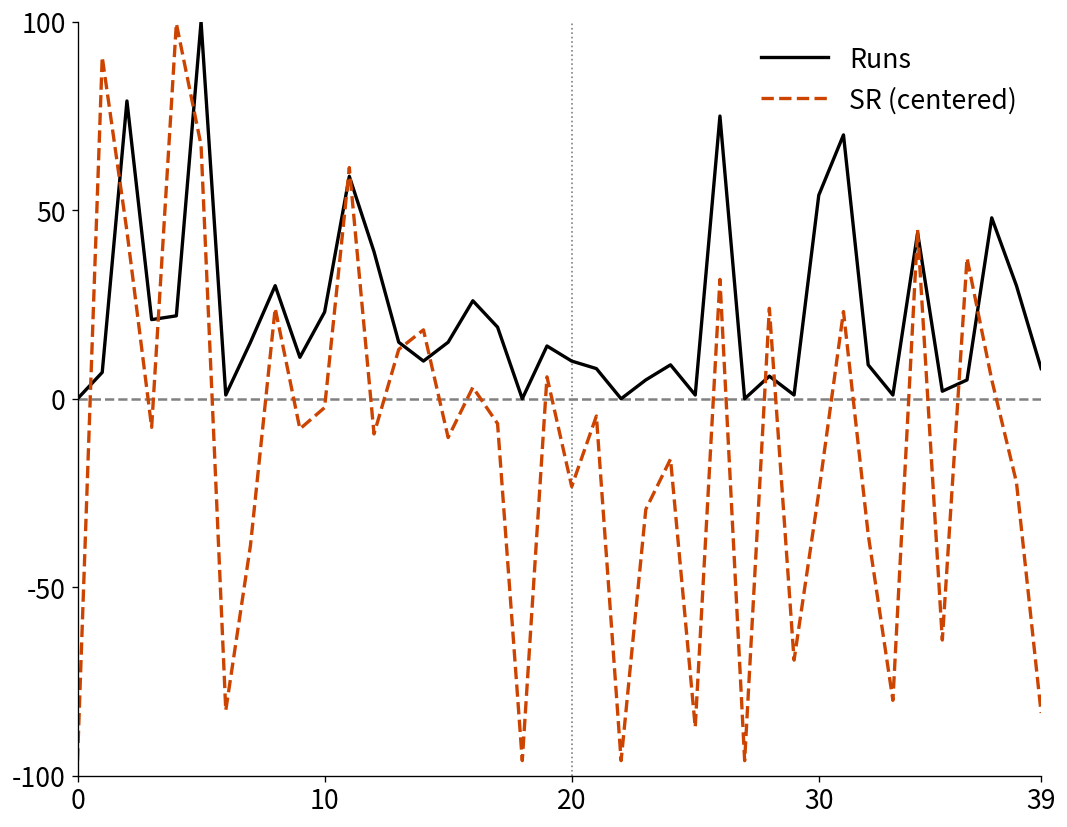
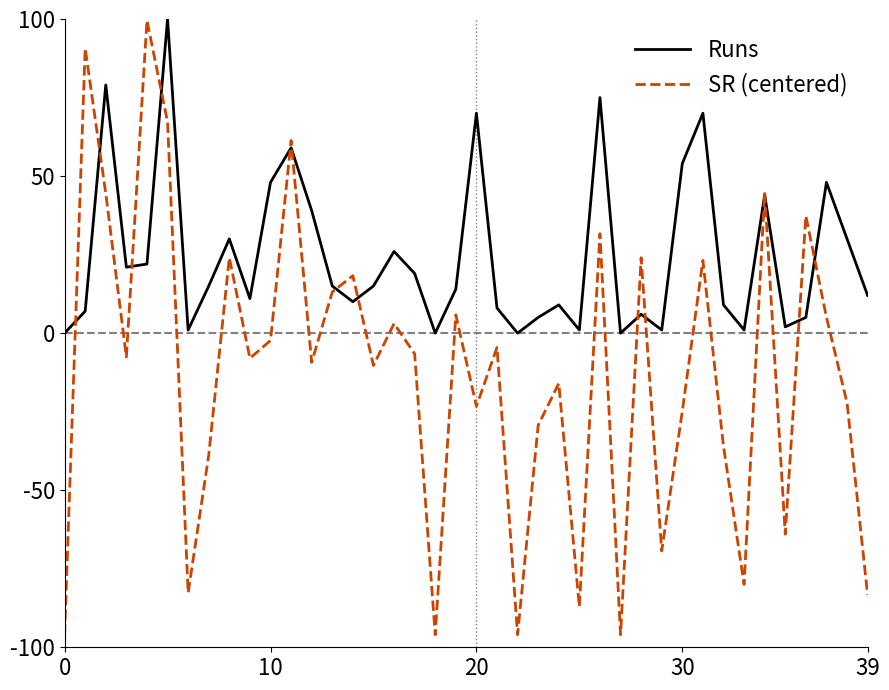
  {
    "Runs": {
      "0": 0,
-     "10": 23,
-     "20": 10,
+     "10": 48,
+     "20": 70,
      "30": 54,
-     "39": 8
+     "39": 12
    },
    "SR (centered)": {
      "0": -96,
      "10": -2,
      "20": -23,
      "30": -25,
      "39": -83
    }
  }
